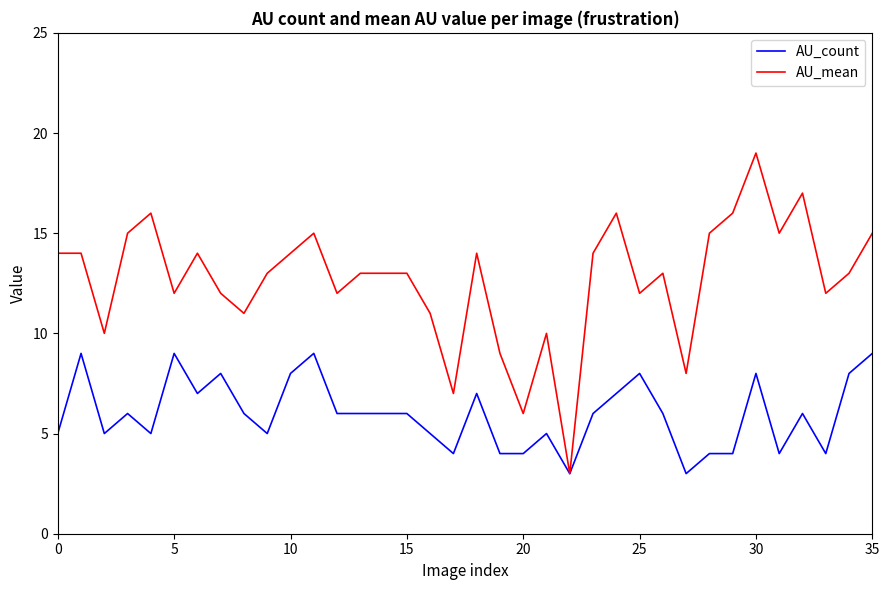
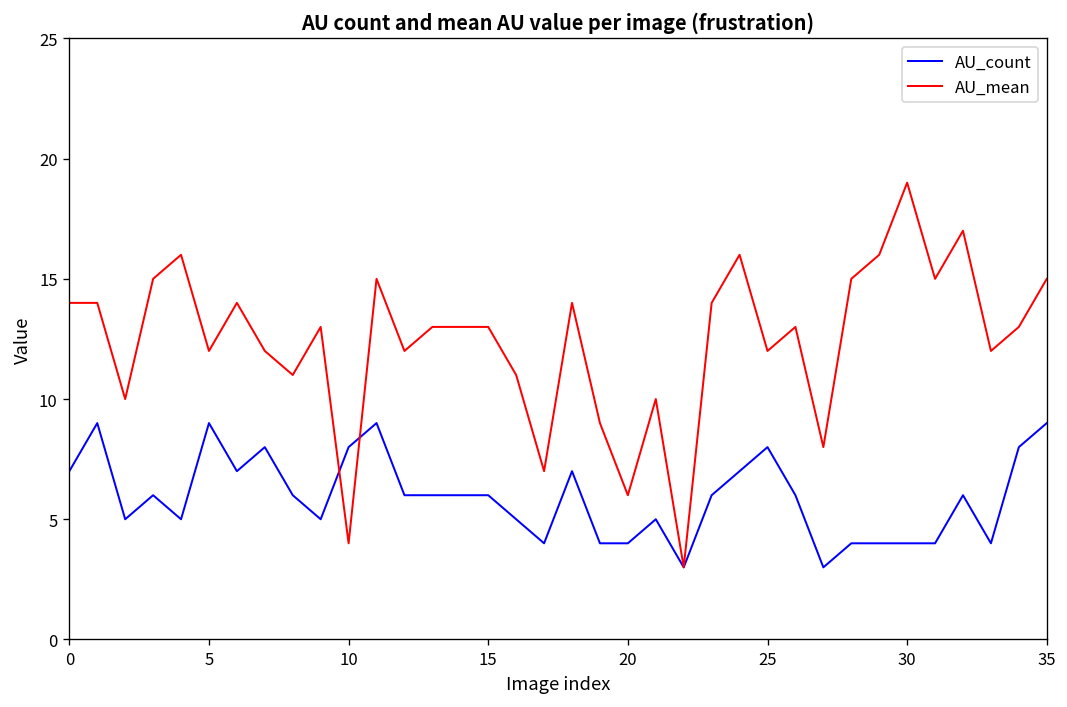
  {
    "AU_count": {
-     "0": 5,
+     "0": 7,
      "5": 9,
      "10": 8,
      "15": 6,
      "20": 4,
      "25": 8,
-     "30": 8,
+     "30": 4,
      "35": 9
    },
    "AU_mean": {
      "0": 14,
      "5": 12,
-     "10": 14,
+     "10": 4,
      "15": 13,
      "20": 6,
      "25": 12,
      "30": 19,
      "35": 15
    }
  }
